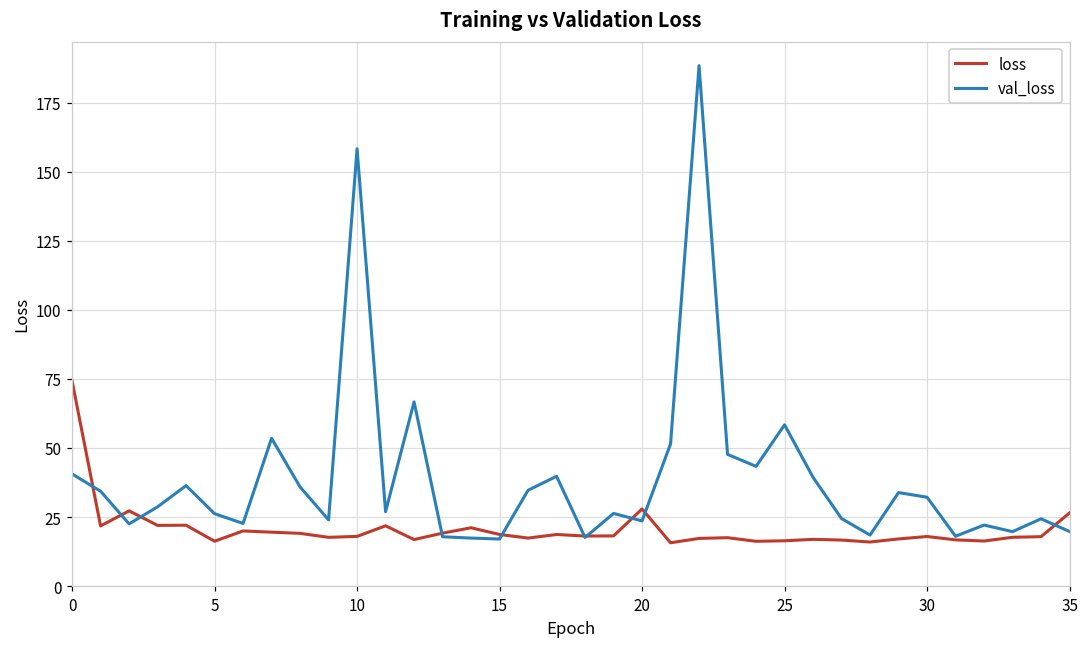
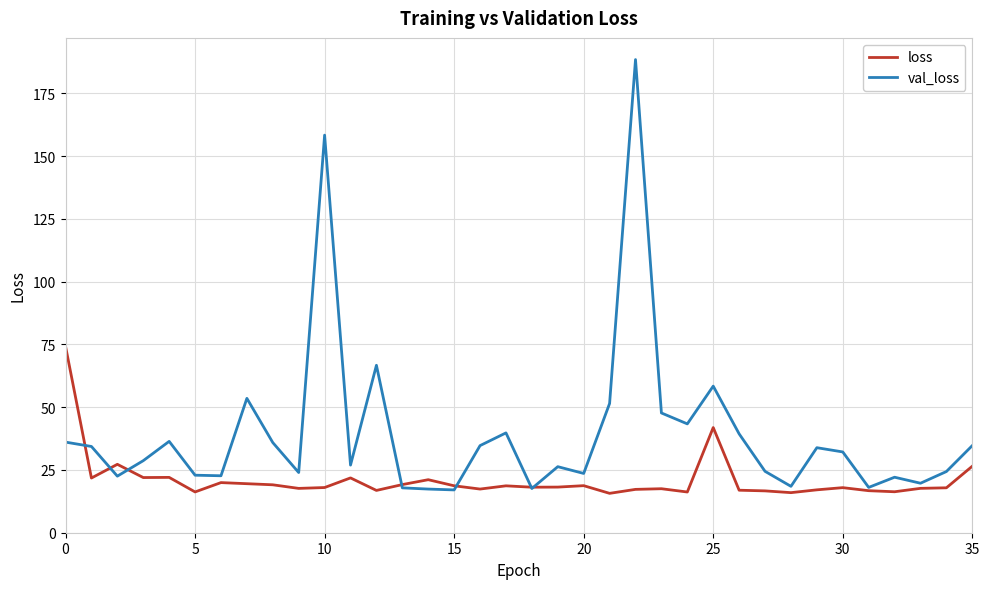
  {
    "loss": {
      "0": 74,
      "5": 16,
      "10": 18,
      "15": 19,
-     "20": 28,
-     "25": 16,
+     "20": 19,
+     "25": 42,
      "30": 18,
      "35": 26
    },
    "val_loss": {
-     "0": 41,
-     "5": 26,
+     "0": 36,
+     "5": 23,
      "10": 158,
      "15": 17,
      "20": 24,
      "25": 58,
      "30": 32,
-     "35": 20
+     "35": 35
    }
  }
